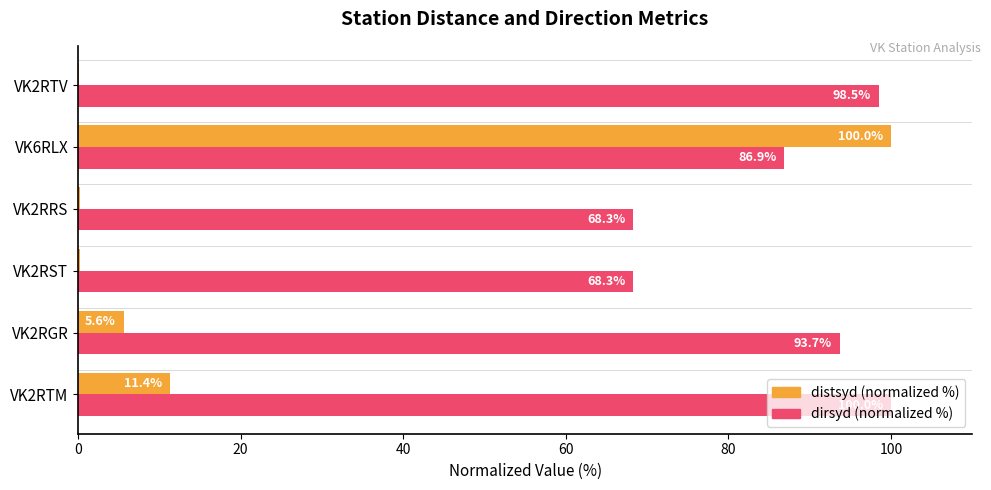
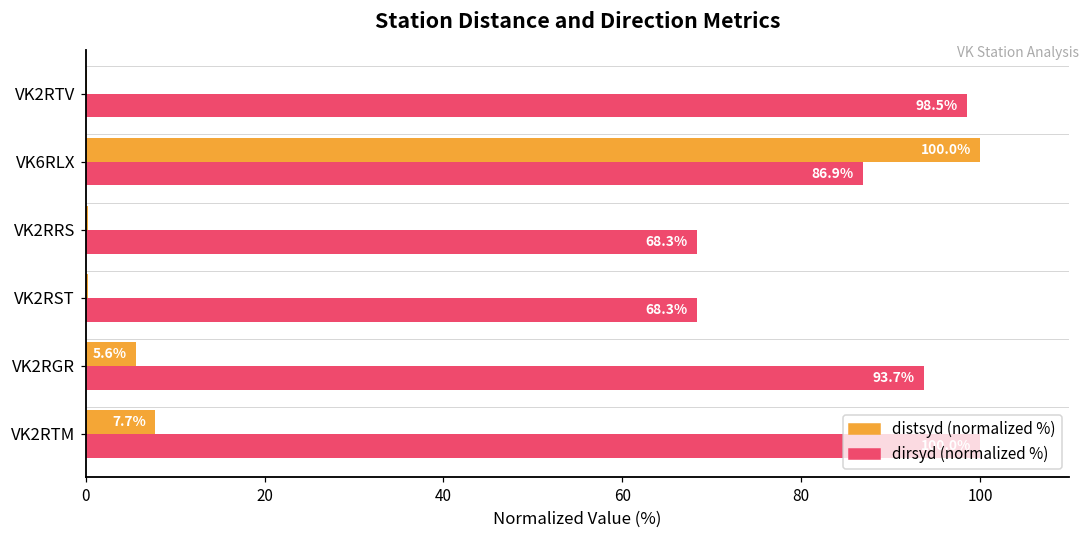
  {
    "distsyd (normalized %)": {
      "VK6RLX": "100.0%",
      "VK2RGR": "5.6%",
-     "VK2RTM": "11.4%"
+     "VK2RTM": "7.7%"
    },
    "dirsyd (normalized %)": {
      "VK2RTV": "98.5%",
      "VK6RLX": "86.9%",
      "VK2RRS": "68.3%",
      "VK2RST": "68.3%",
      "VK2RGR": "93.7%"
    }
  }
